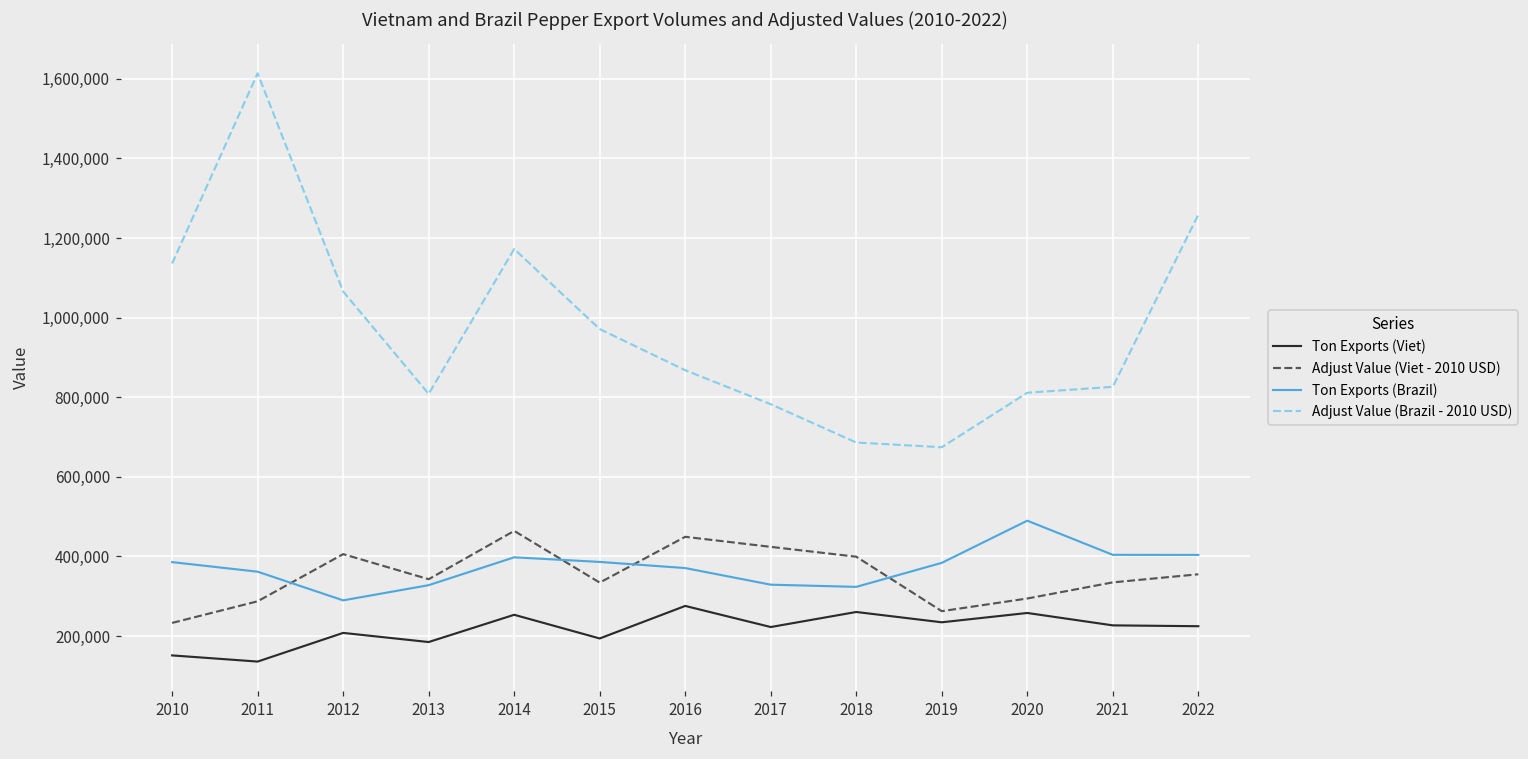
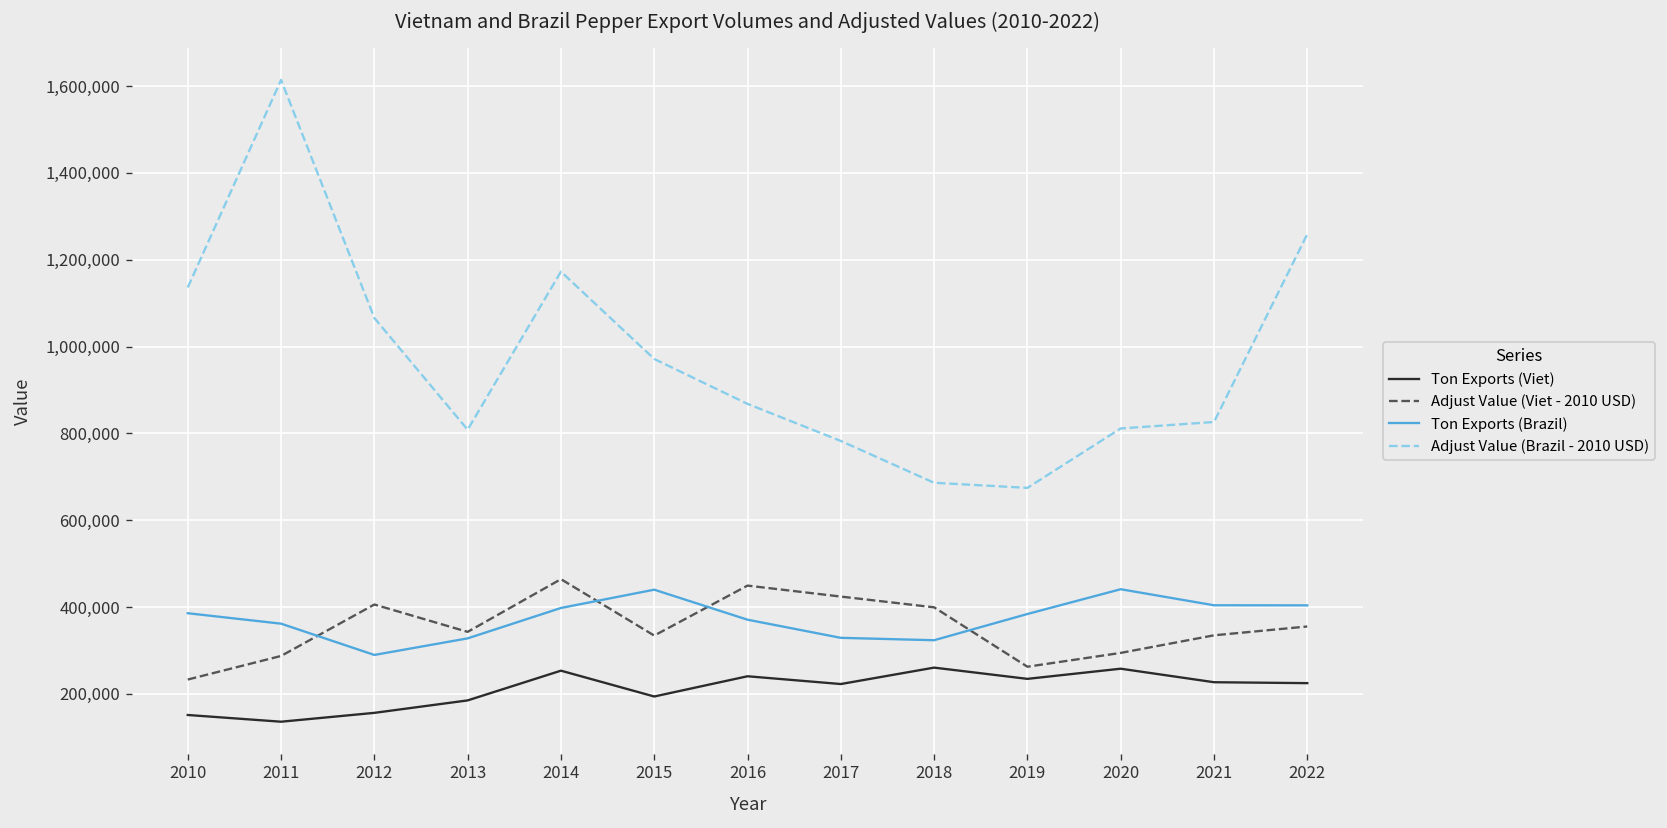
  {
    "Ton Exports (Viet)": {
      "2010": "150,000",
      "2011": "140,000",
-     "2012": "210,000",
+     "2012": "160,000",
      "2013": "180,000",
      "2014": "250,000",
      "2015": "190,000",
-     "2016": "280,000",
+     "2016": "240,000",
      "2017": "220,000",
      "2018": "260,000",
      "2019": "230,000",
      "2020": "260,000",
      "2021": "230,000",
      "2022": "220,000"
    },
    "Adjust Value (Viet - 2010 USD)": {
      "2010": "230,000",
      "2011": "290,000",
      "2012": "410,000",
      "2013": "340,000",
      "2014": "460,000",
      "2015": "330,000",
      "2016": "450,000",
      "2017": "420,000",
      "2018": "400,000",
      "2019": "260,000",
      "2020": "290,000",
      "2021": "330,000",
      "2022": "360,000"
    },
    "Ton Exports (Brazil)": {
      "2010": "390,000",
      "2011": "360,000",
      "2012": "290,000",
      "2013": "330,000",
      "2014": "400,000",
-     "2015": "390,000",
+     "2015": "440,000",
      "2016": "370,000",
      "2017": "330,000",
      "2018": "320,000",
      "2019": "380,000",
-     "2020": "490,000",
+     "2020": "440,000",
      "2021": "400,000",
      "2022": "400,000"
    },
    "Adjust Value (Brazil - 2010 USD)": {
      "2010": "1,140,000",
      "2011": "1,610,000",
      "2012": "1,070,000",
      "2013": "810,000",
      "2014": "1,170,000",
      "2015": "970,000",
      "2016": "870,000",
      "2017": "780,000",
      "2018": "690,000",
      "2019": "670,000",
      "2020": "810,000",
      "2021": "830,000",
      "2022": "1,260,000"
    }
  }
